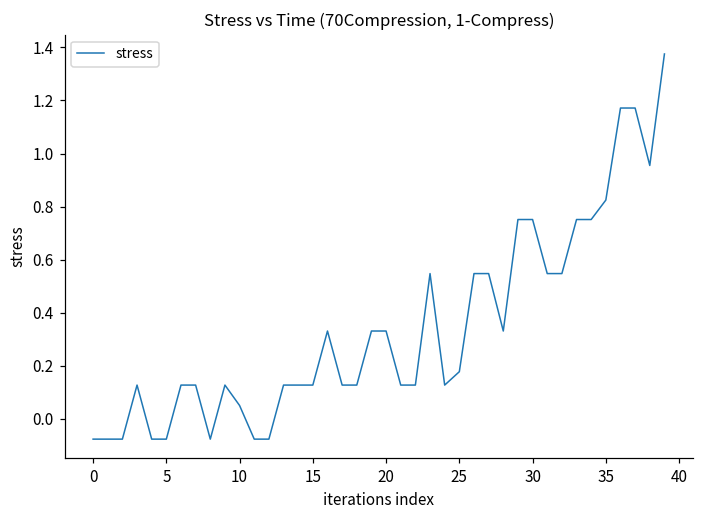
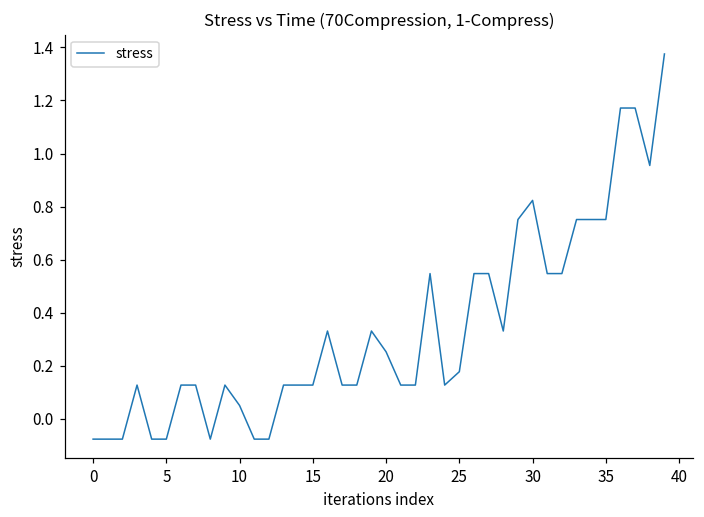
  {
    "0": -0.08,
    "5": -0.08,
    "10": 0.05,
    "15": 0.13,
-   "20": 0.33,
+   "20": 0.25,
    "25": 0.18,
-   "30": 0.75,
-   "35": 0.82
+   "30": 0.82,
+   "35": 0.75
  }
